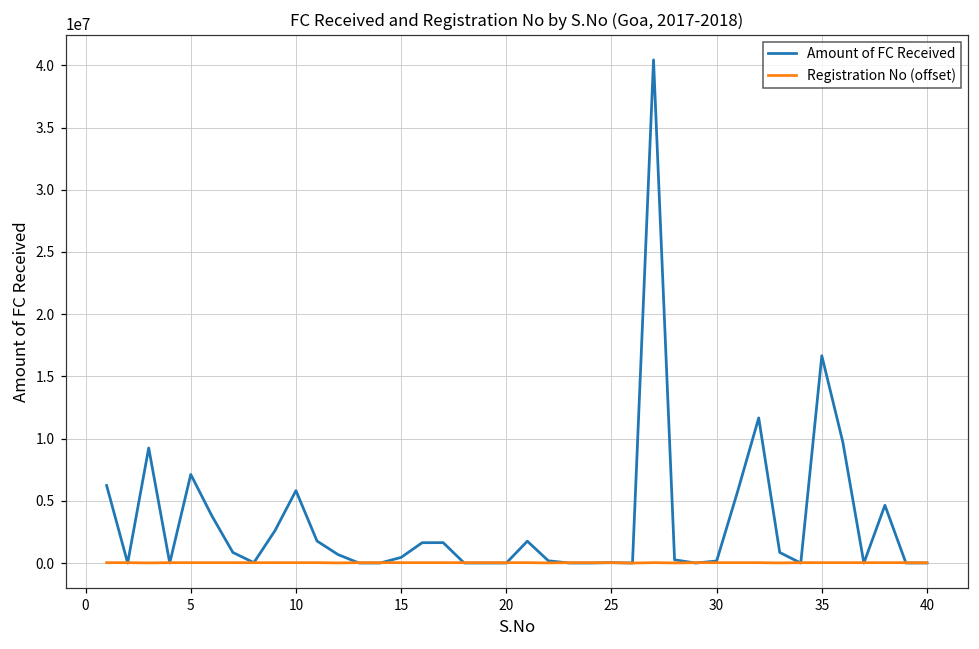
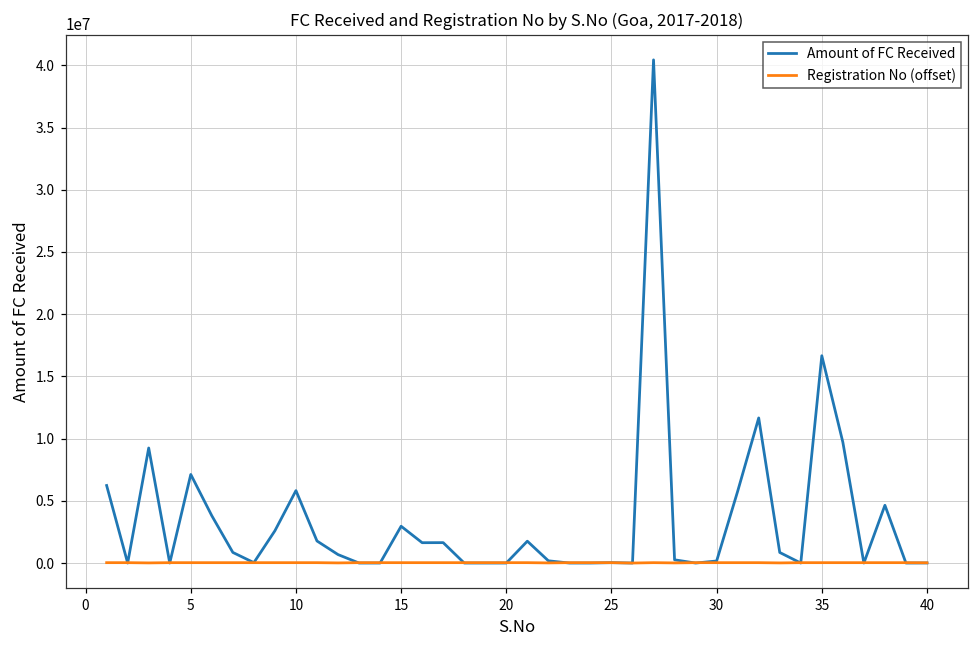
  {
    "Amount of FC Received": {
      "5": 7100000,
      "10": 5800000,
-     "15": 500000,
+     "15": 3000000,
      "35": 16700000
    },
    "Registration No (offset)": {
      "5": 0,
      "10": 0,
      "15": 0,
      "35": 0
    }
  }
